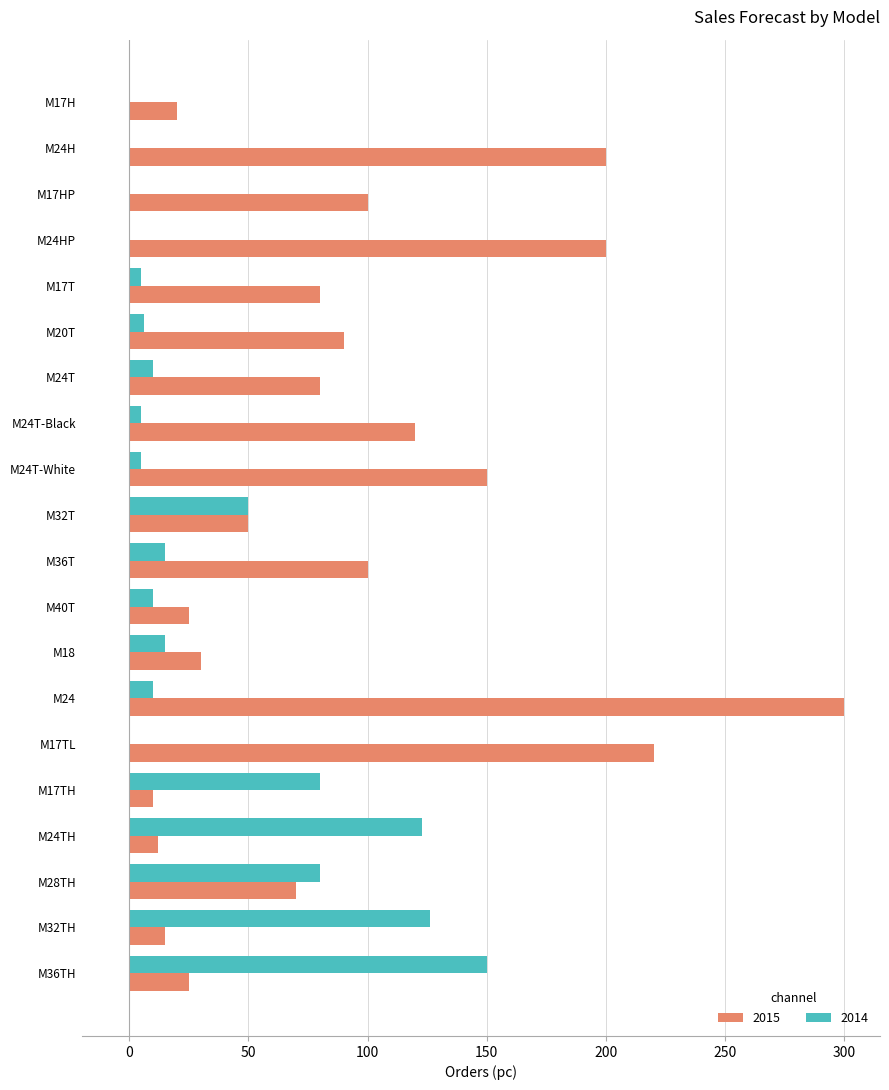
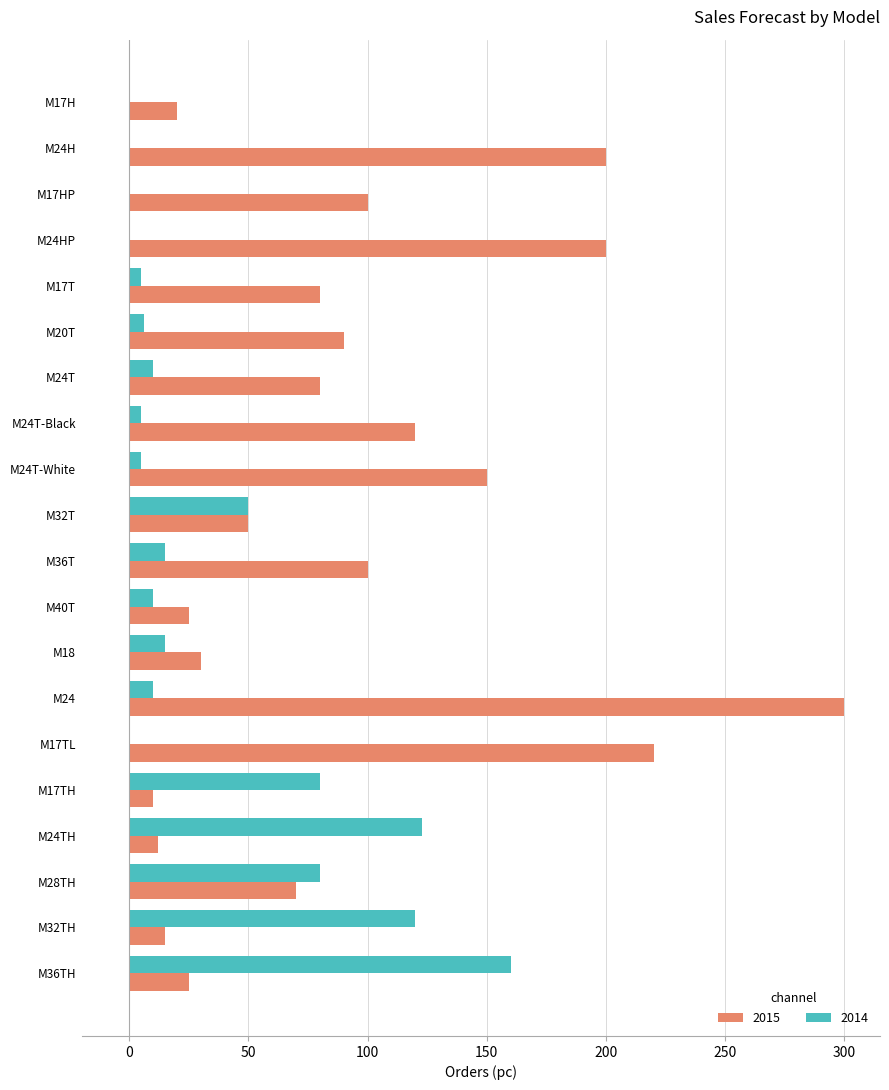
  {
    "2015": {
      "M17H": 20,
      "M24H": 200,
      "M17HP": 100,
      "M24HP": 200,
      "M17T": 80,
      "M20T": 90,
      "M24T": 80,
      "M24T-Black": 120,
      "M24T-White": 150,
      "M32T": 50,
      "M36T": 100,
      "M40T": 25,
      "M18": 30,
      "M24": 300,
      "M17TL": 220,
      "M17TH": 10,
      "M24TH": 12,
      "M28TH": 70,
      "M32TH": 15,
      "M36TH": 25
    },
    "2014": {
      "M17H": 0,
      "M24H": 0,
      "M17HP": 0,
      "M24HP": 0,
      "M17T": 5,
      "M20T": 6,
      "M24T": 10,
      "M24T-Black": 5,
      "M24T-White": 5,
      "M32T": 50,
      "M36T": 15,
      "M40T": 10,
      "M18": 15,
      "M24": 10,
      "M17TL": 0,
      "M17TH": 80,
      "M24TH": 123,
      "M28TH": 80,
-     "M32TH": 126,
-     "M36TH": 150
+     "M32TH": 120,
+     "M36TH": 160
    }
  }
